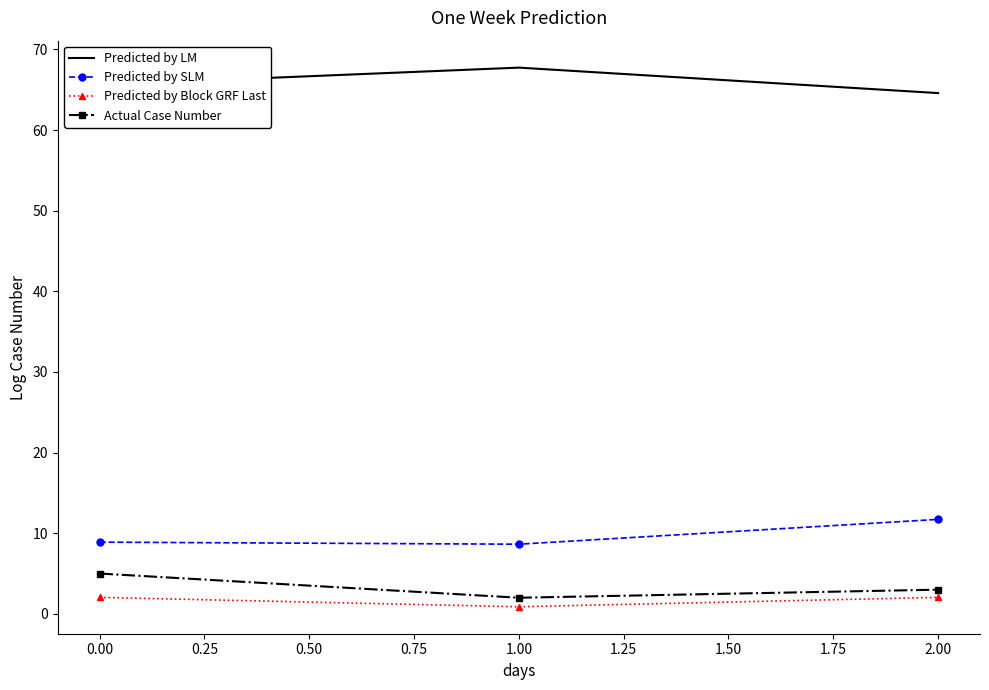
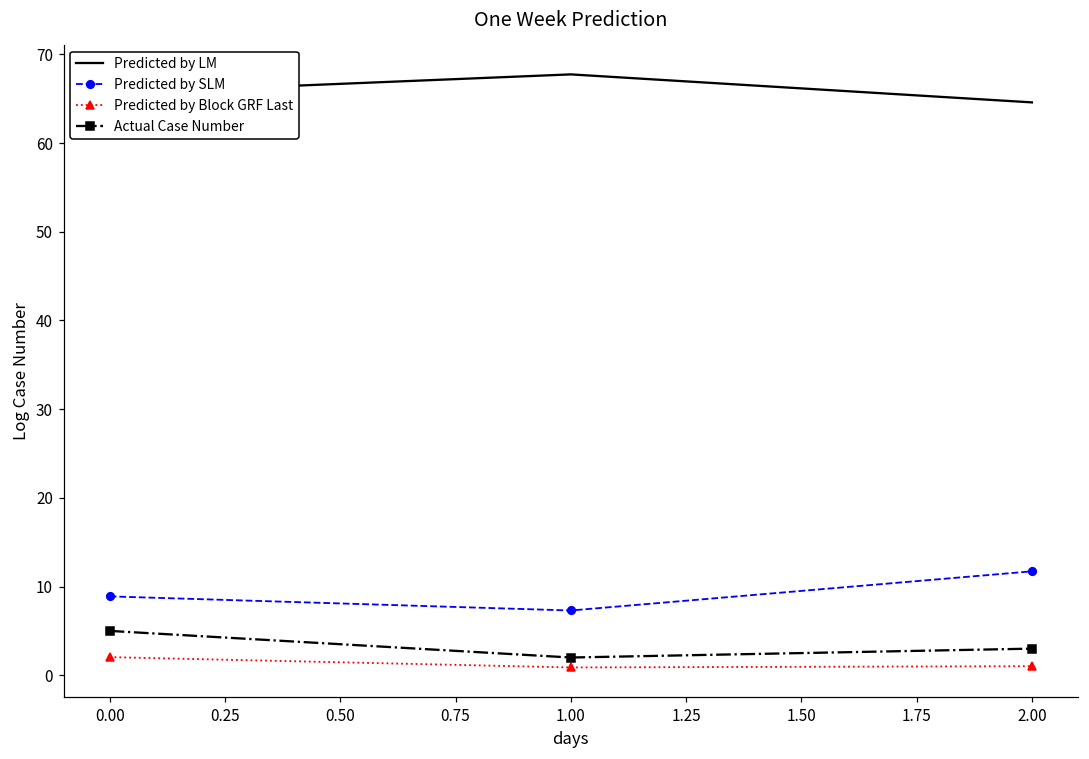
  {
    "Predicted by SLM": {
      "0.00": 9,
-     "1.00": 9,
+     "1.00": 7,
      "2.00": 12
    },
    "Predicted by Block GRF Last": {
      "0.00": 2,
      "1.00": 1,
-     "2.00": 2
+     "2.00": 1
    }
  }
